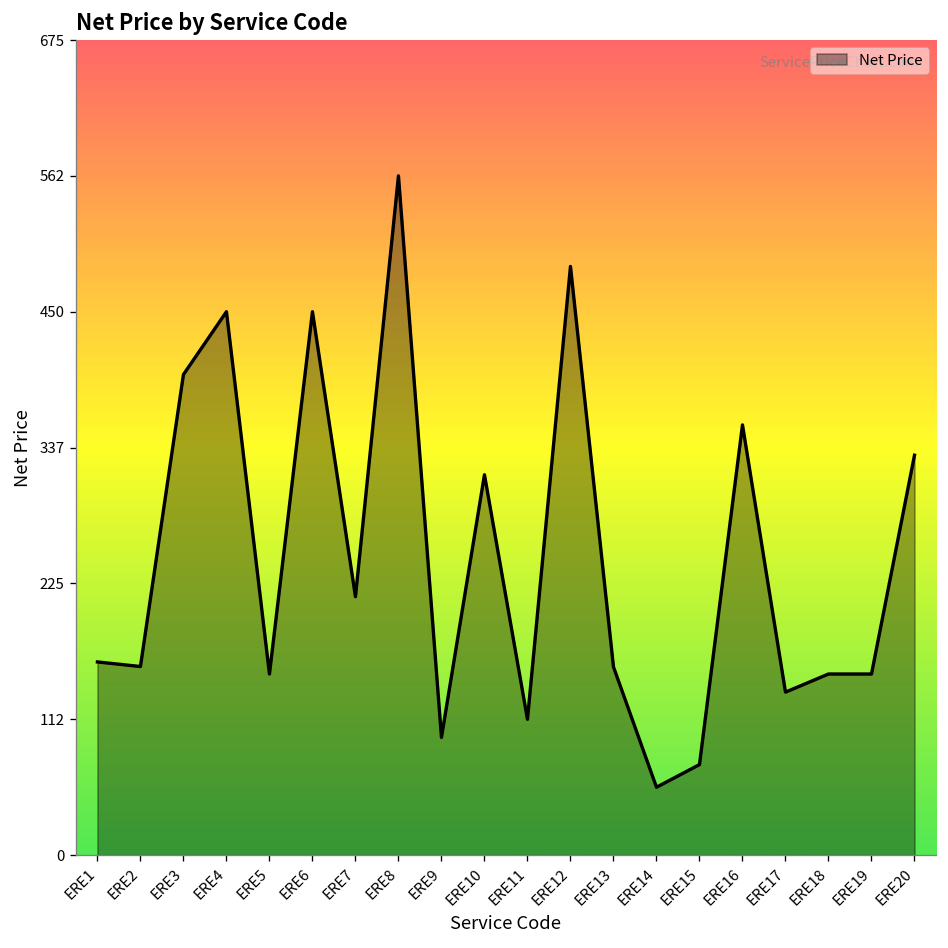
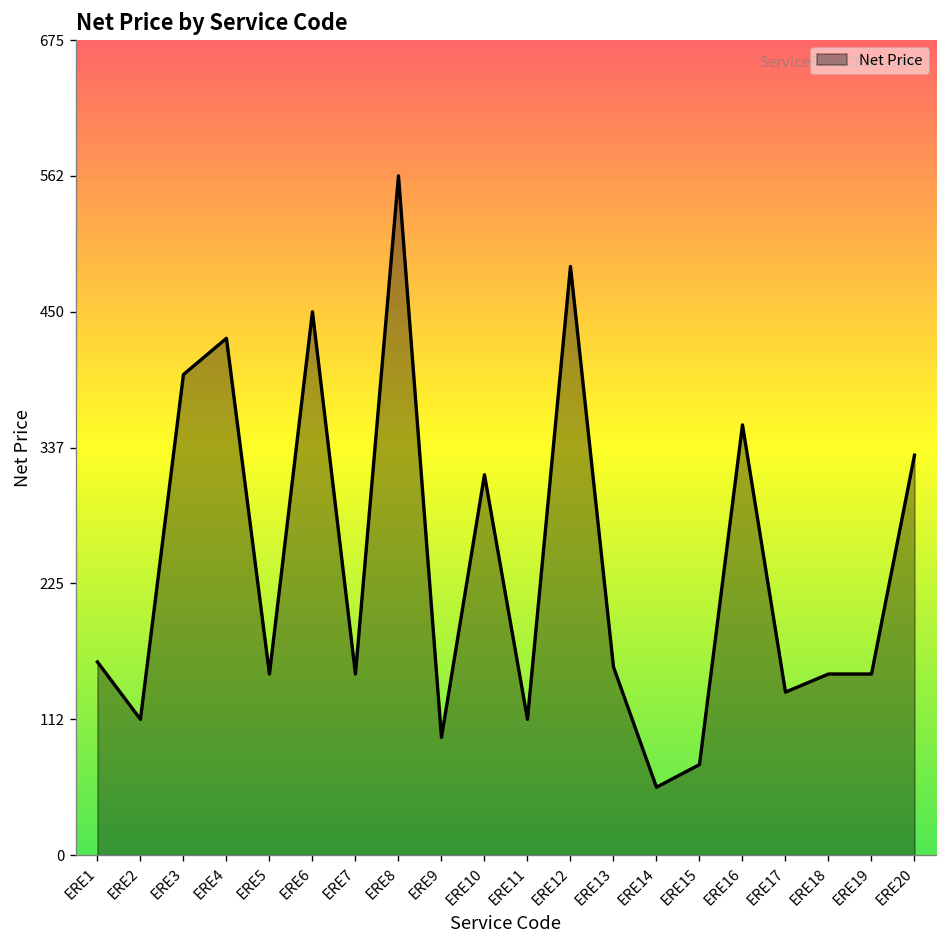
  {
    "ERE1": 160,
-   "ERE2": 156,
+   "ERE2": 113,
    "ERE3": 398,
-   "ERE4": 450,
+   "ERE4": 428,
    "ERE5": 150,
    "ERE6": 450,
-   "ERE7": 214,
+   "ERE7": 150,
    "ERE8": 563,
    "ERE9": 98,
    "ERE10": 315,
    "ERE11": 113,
    "ERE12": 488,
    "ERE13": 156,
    "ERE14": 56,
    "ERE15": 75,
    "ERE16": 356,
    "ERE17": 135,
    "ERE18": 150,
    "ERE19": 150,
    "ERE20": 331
  }
